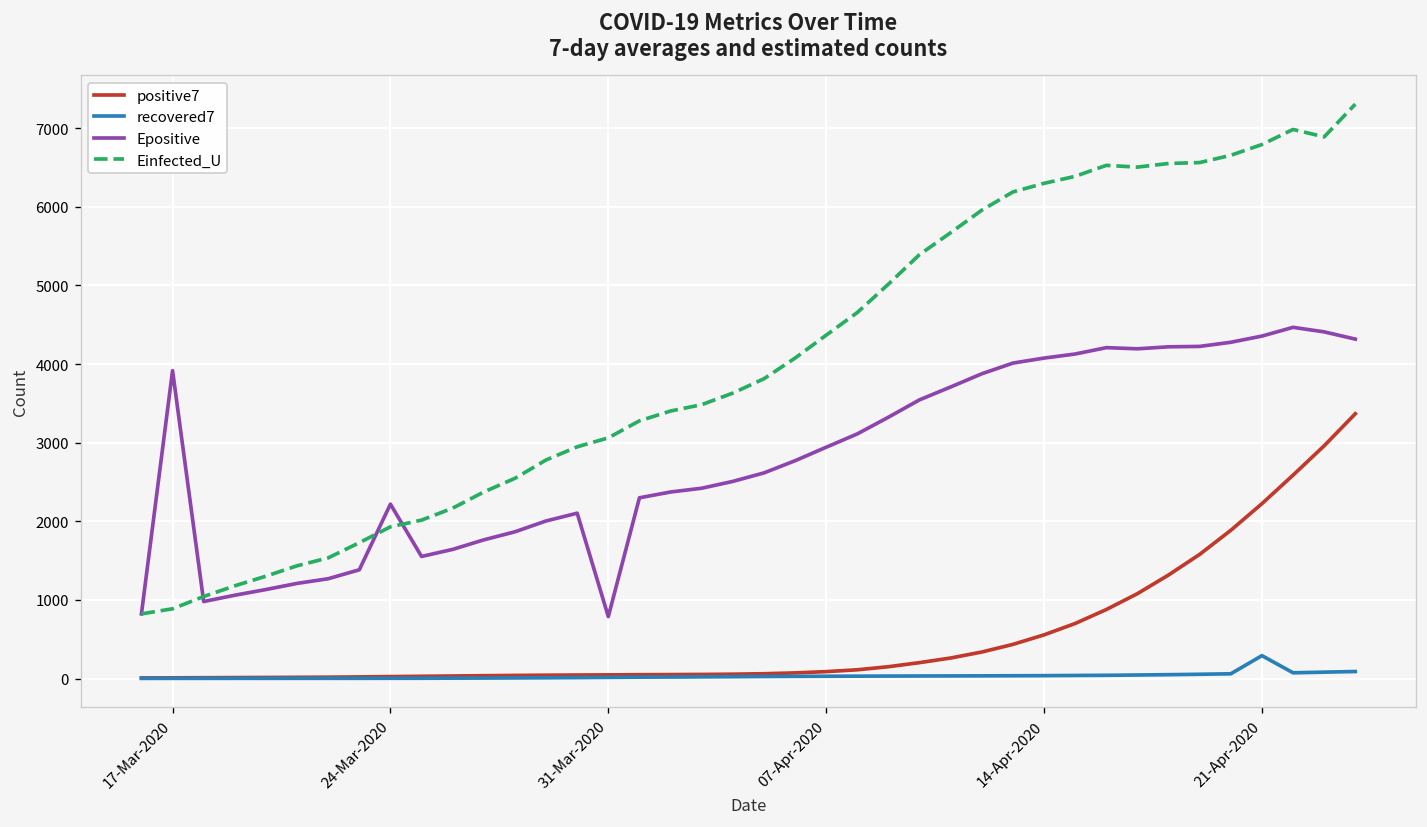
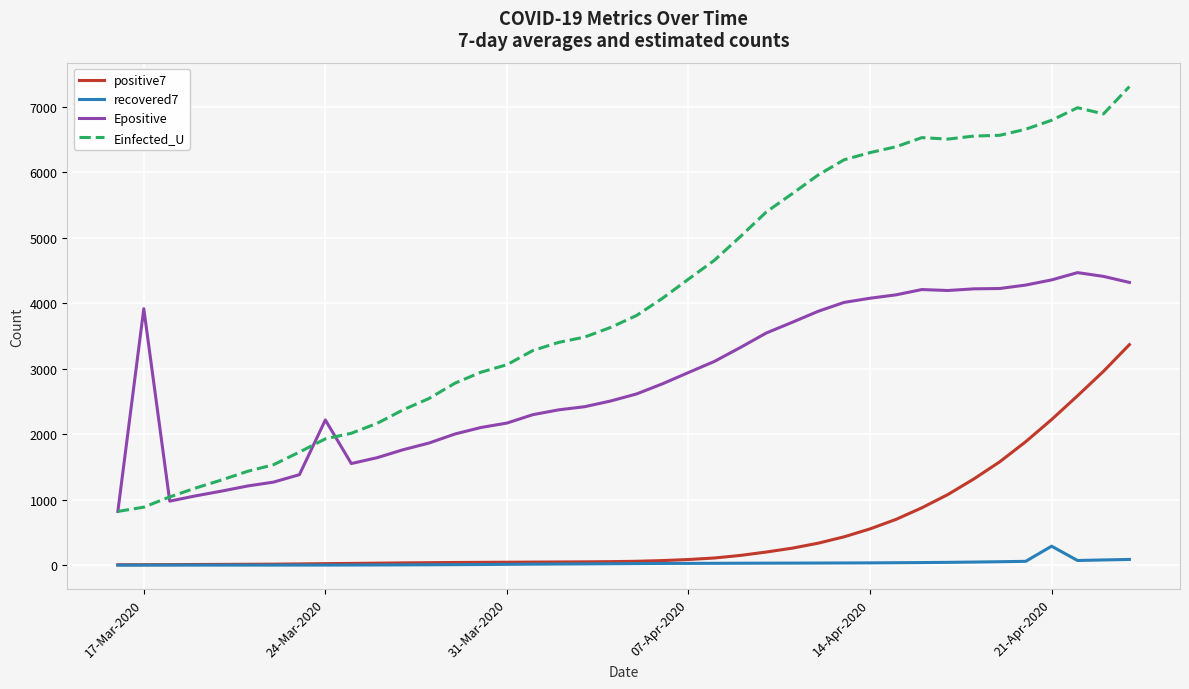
  {
    "positive7": {
      "07-Apr-2020": 100,
      "14-Apr-2020": 600,
      "21-Apr-2020": 2200
    },
    "recovered7": {
      "07-Apr-2020": 0,
      "14-Apr-2020": 0,
      "21-Apr-2020": 300
    },
    "Epositive": {
      "17-Mar-2020": 3900,
      "24-Mar-2020": 2200,
-     "31-Mar-2020": 800,
+     "31-Mar-2020": 2200,
      "07-Apr-2020": 2900,
      "14-Apr-2020": 4100,
      "21-Apr-2020": 4400
    },
    "Einfected_U": {
      "17-Mar-2020": 900,
      "24-Mar-2020": 1900,
      "31-Mar-2020": 3100,
      "07-Apr-2020": 4400,
      "14-Apr-2020": 6300,
      "21-Apr-2020": 6800
    }
  }
